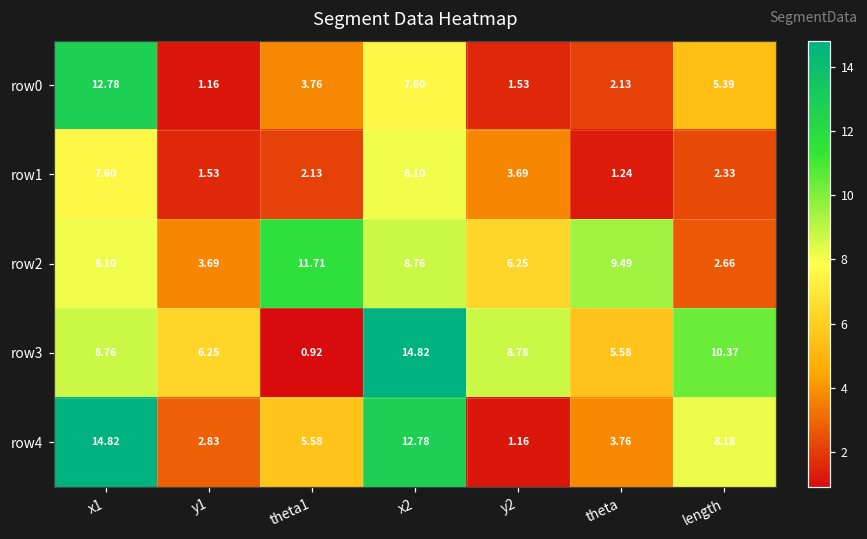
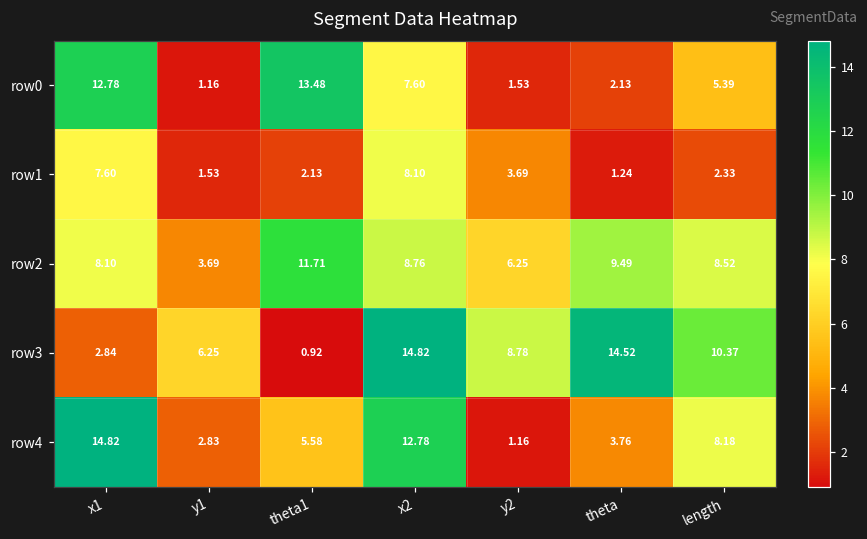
  {
    "row0": {
      "x1": 12.78,
      "y1": 1.16,
-     "theta1": 3.76,
+     "theta1": 13.48,
      "x2": 7.60,
      "y2": 1.53,
      "theta": 2.13,
      "length": 5.39
    },
    "row1": {
      "x1": 7.60,
      "y1": 1.53,
      "theta1": 2.13,
      "x2": 8.10,
      "y2": 3.69,
      "theta": 1.24,
      "length": 2.33
    },
    "row2": {
      "x1": 8.10,
      "y1": 3.69,
      "theta1": 11.71,
      "x2": 8.76,
      "y2": 6.25,
      "theta": 9.49,
-     "length": 2.66
+     "length": 8.52
    },
    "row3": {
-     "x1": 8.76,
+     "x1": 2.84,
      "y1": 6.25,
      "theta1": 0.92,
      "x2": 14.82,
      "y2": 8.78,
-     "theta": 5.58,
+     "theta": 14.52,
      "length": 10.37
    },
    "row4": {
      "x1": 14.82,
      "y1": 2.83,
      "theta1": 5.58,
      "x2": 12.78,
      "y2": 1.16,
      "theta": 3.76,
      "length": 8.18
    }
  }
